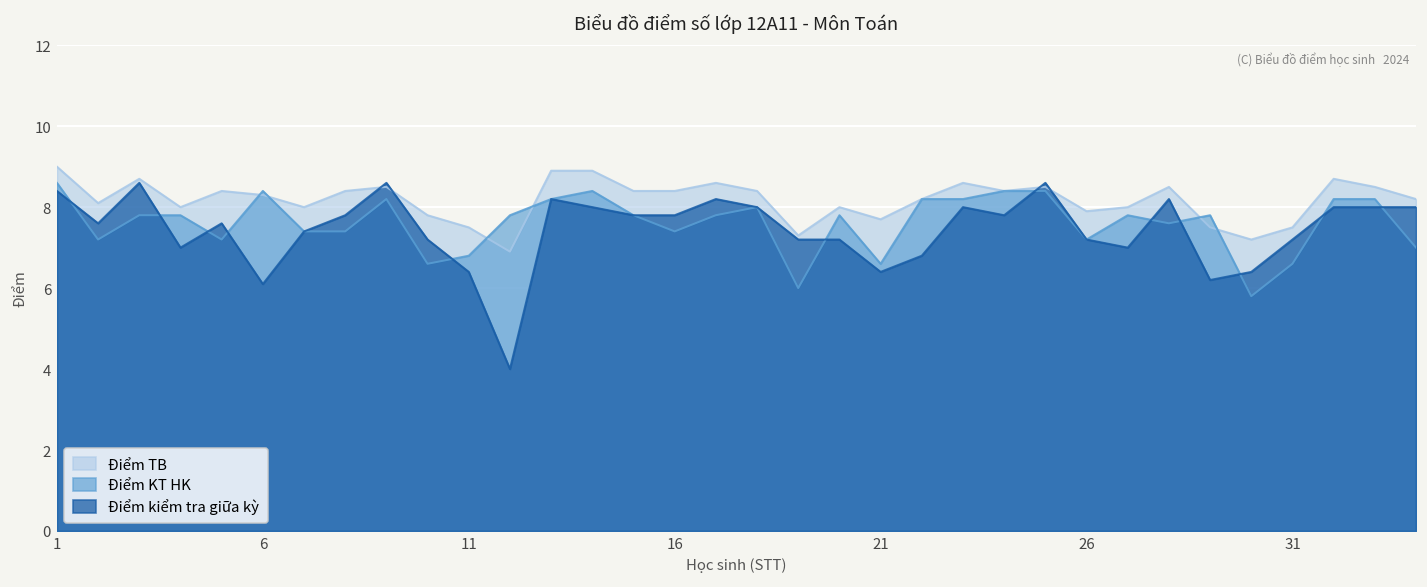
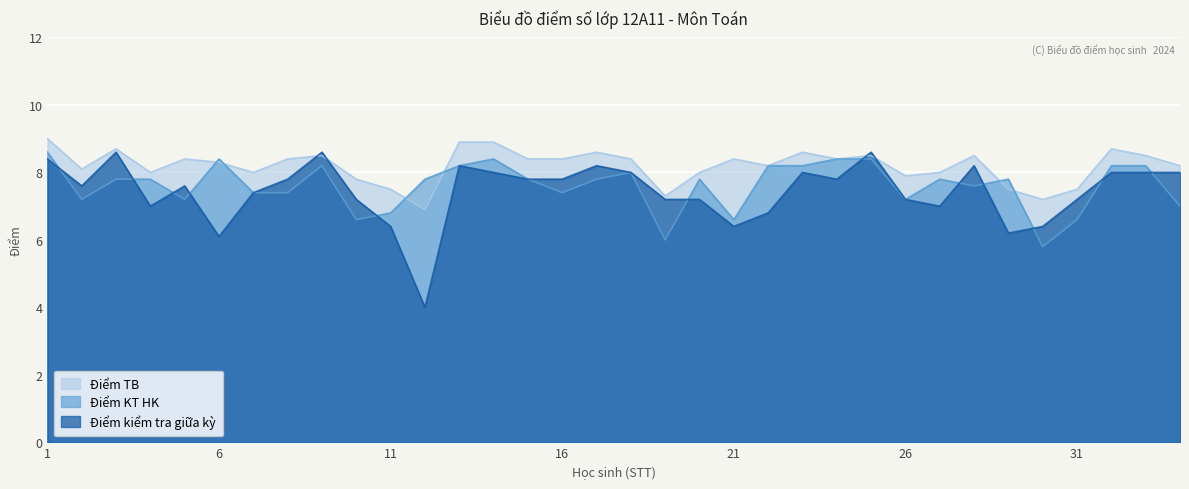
  {
    "Điểm TB": {
      "1": 9.0,
      "6": 8.3,
      "11": 7.5,
      "16": 8.4,
-     "21": 7.7,
+     "21": 8.4,
      "26": 7.9,
      "31": 7.5
    },
    "Điểm KT HK": {
      "1": 8.6,
      "6": 8.4,
      "11": 6.8,
      "16": 7.4,
      "21": 6.6,
      "31": 6.6
    },
    "Điểm kiểm tra giữa kỳ": {
      "1": 8.4,
      "6": 6.1,
      "11": 6.4,
      "16": 7.8,
      "21": 6.4,
      "31": 7.2
    }
  }
